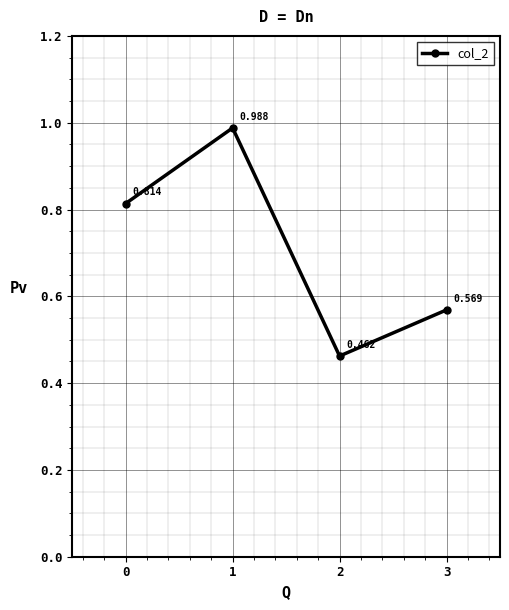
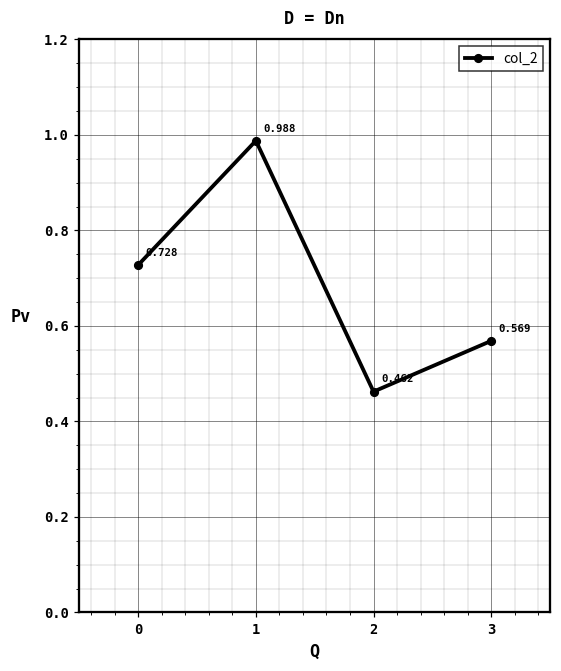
  {
-   "0": 0.814,
+   "0": 0.728,
    "1": 0.988,
    "2": 0.462,
    "3": 0.569
  }
